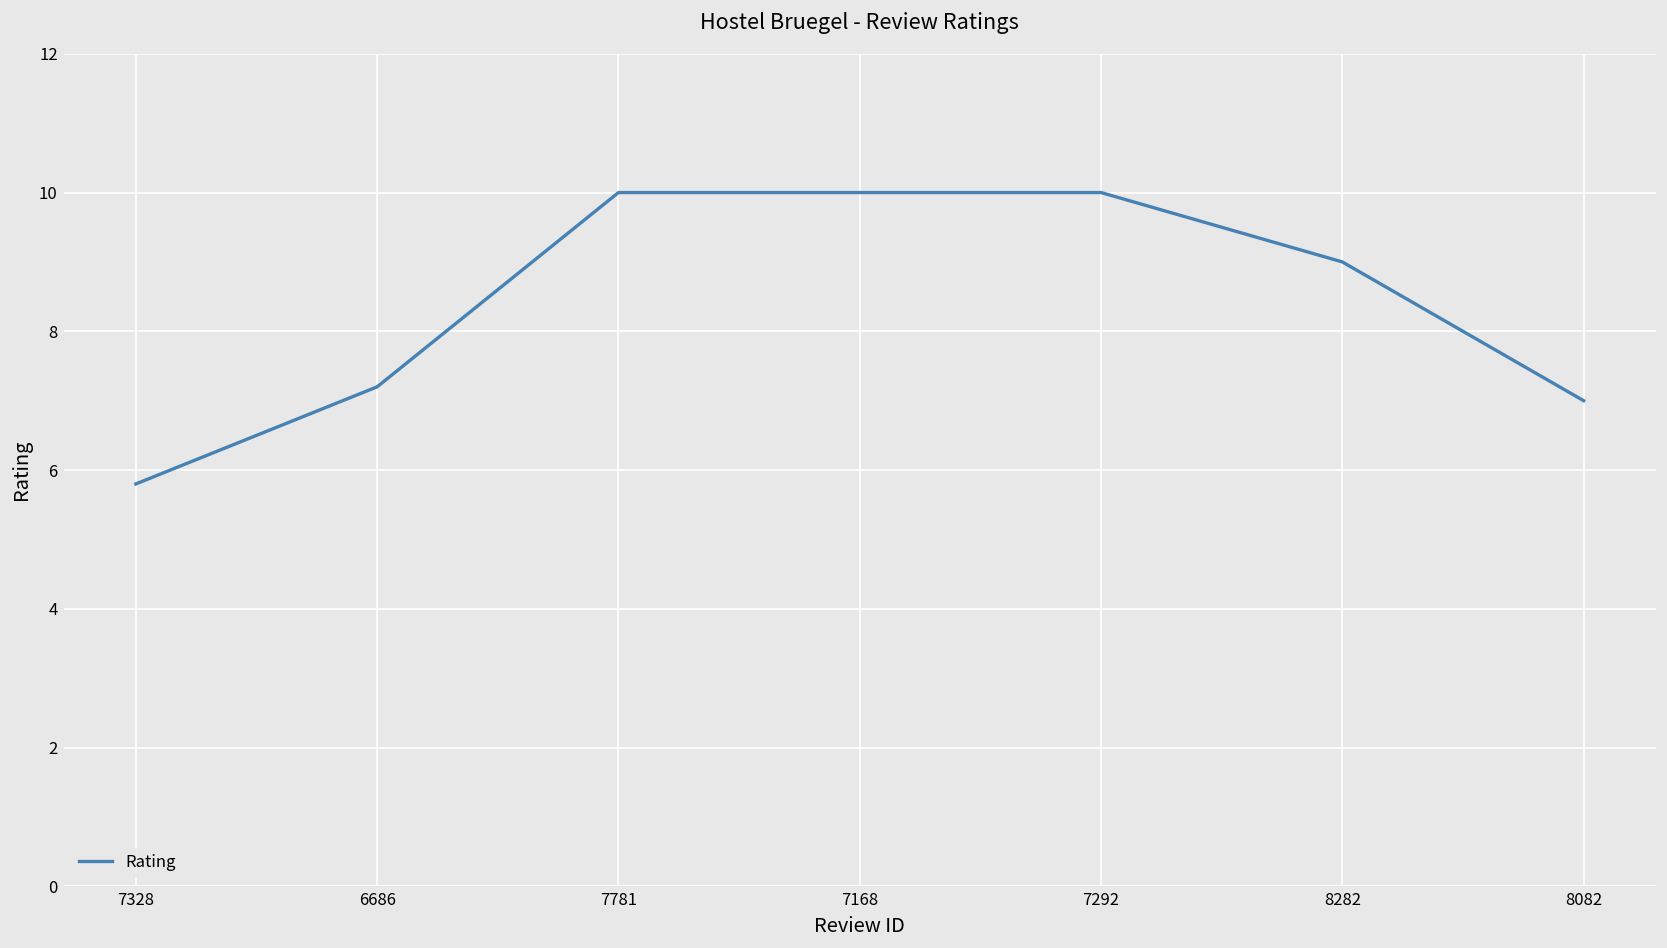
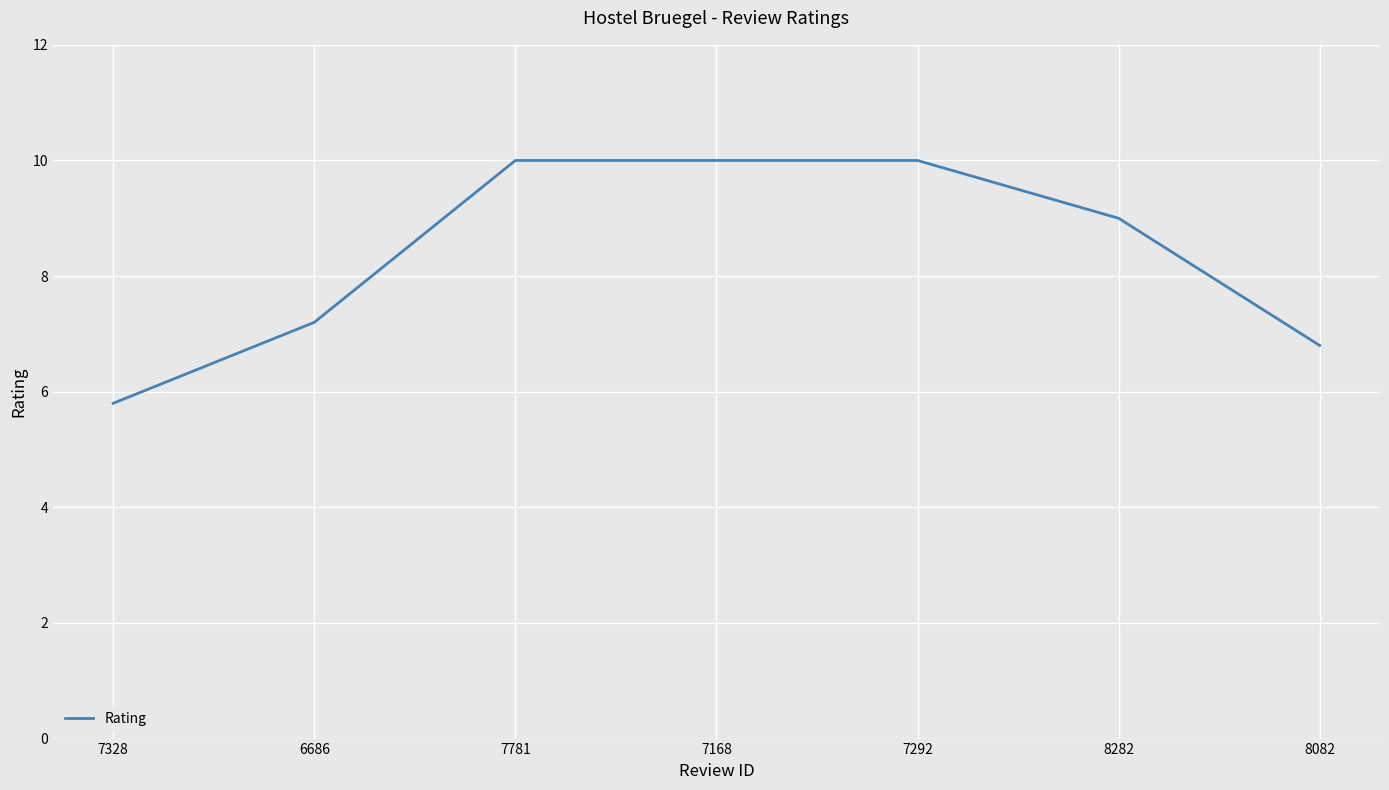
  {
    "7328": 5.8,
    "6686": 7.2,
    "7781": 10.0,
    "7168": 10.0,
    "7292": 10.0,
    "8282": 9.0,
-   "8082": 7.0
+   "8082": 6.8
  }
